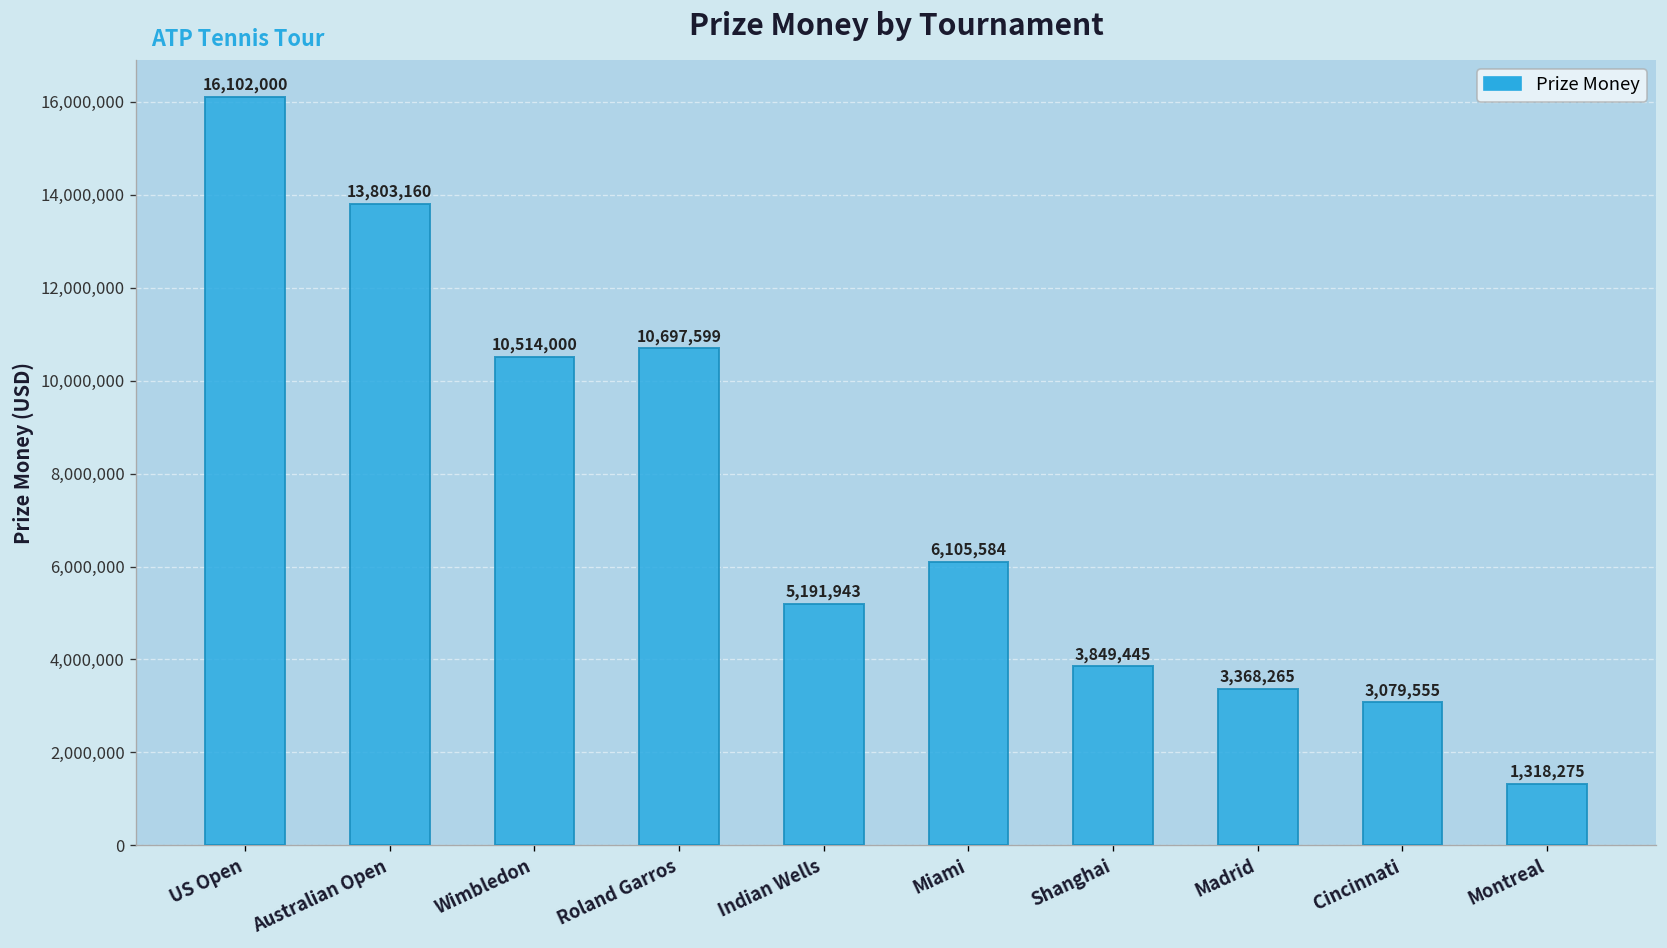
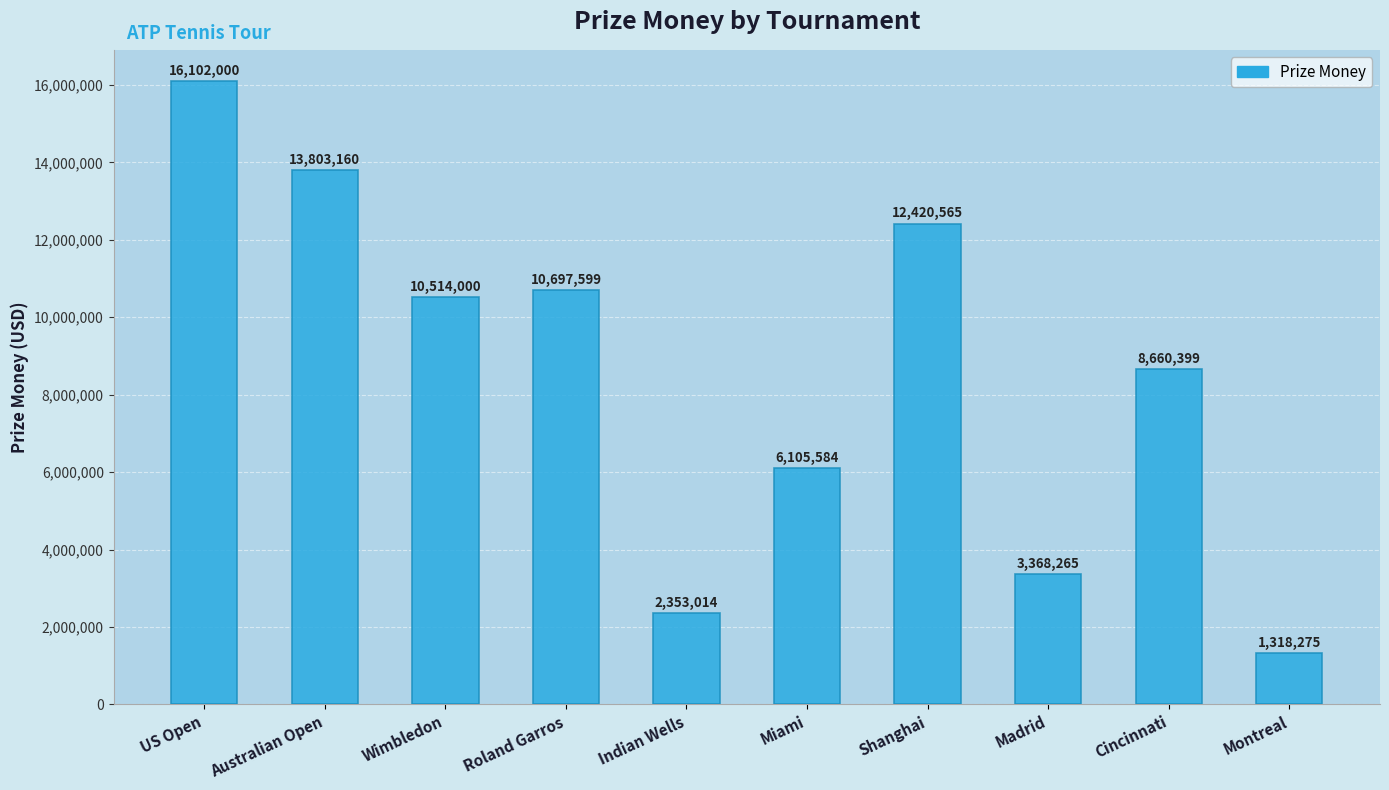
  {
    "US Open": "16,102,000",
    "Australian Open": "13,803,160",
    "Wimbledon": "10,514,000",
    "Roland Garros": "10,697,599",
-   "Indian Wells": "5,191,943",
+   "Indian Wells": "2,353,014",
    "Miami": "6,105,584",
-   "Shanghai": "3,849,445",
+   "Shanghai": "12,420,565",
    "Madrid": "3,368,265",
-   "Cincinnati": "3,079,555",
+   "Cincinnati": "8,660,399",
    "Montreal": "1,318,275"
  }
